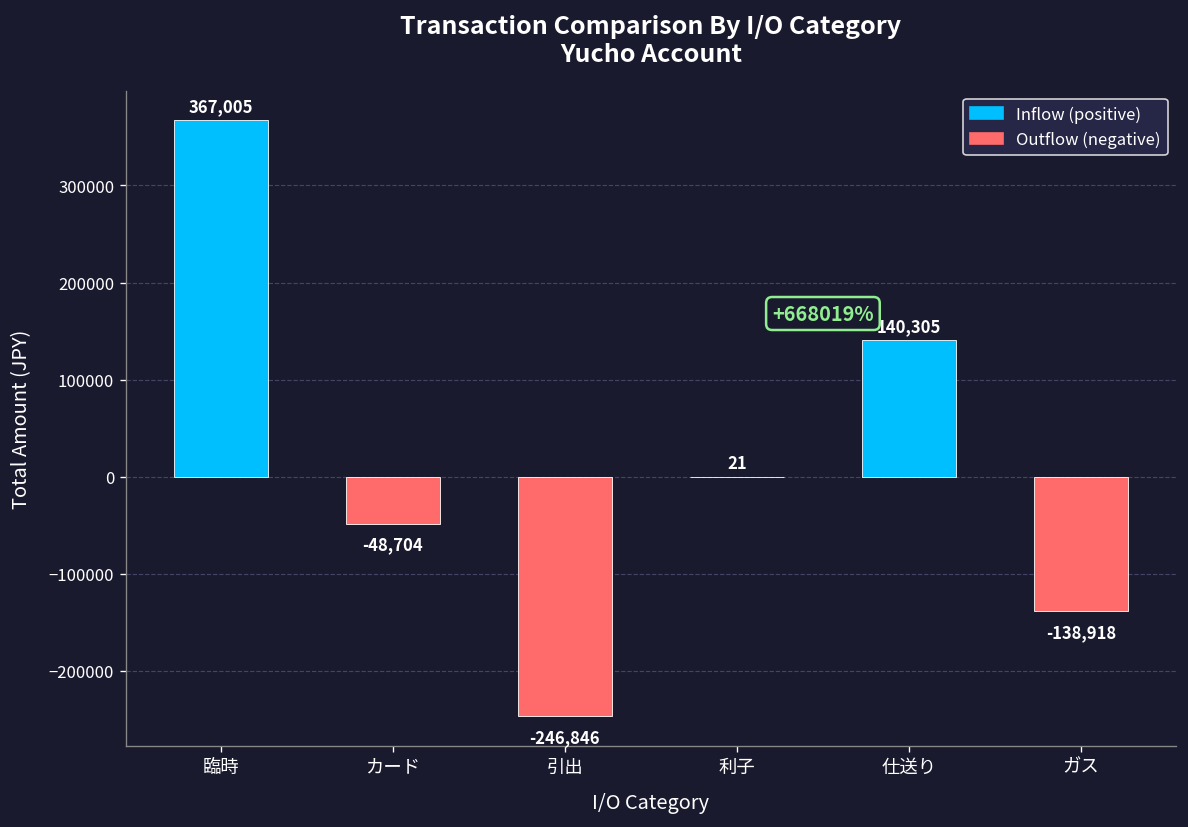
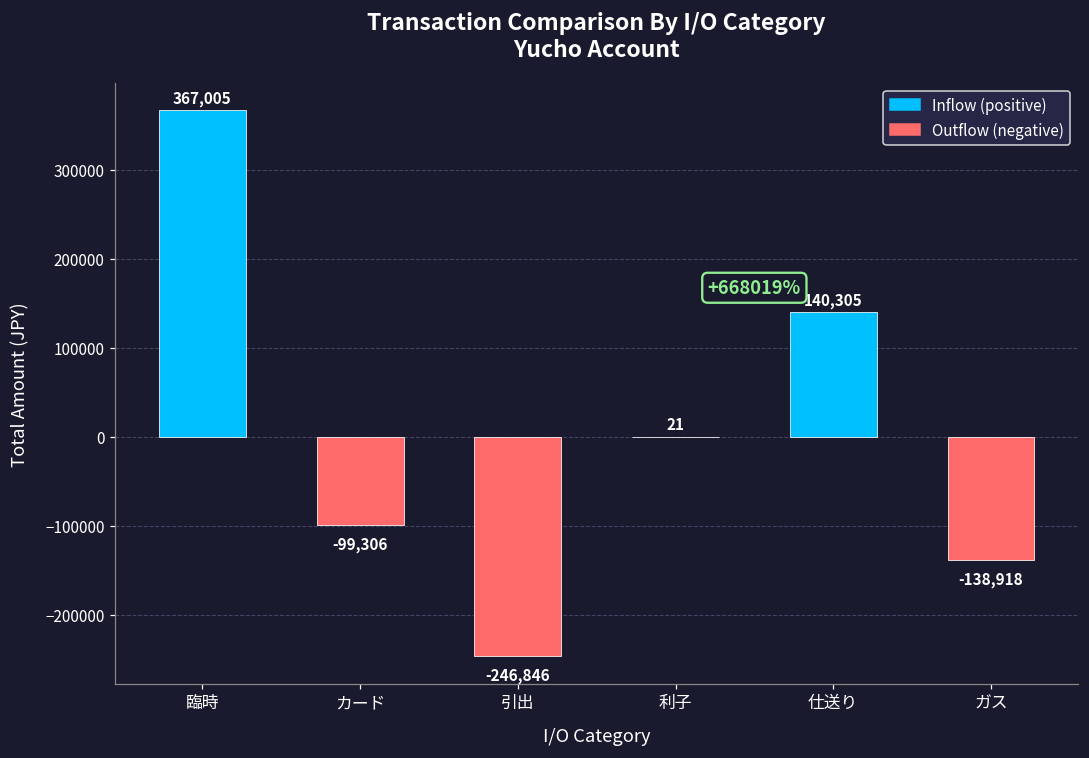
  {
    "臨時": "367,005",
-   "カード": "-48,704",
+   "カード": "-99,306",
    "引出": "-246,846",
    "利子": "21",
    "ガス": "-138,918"
  }
